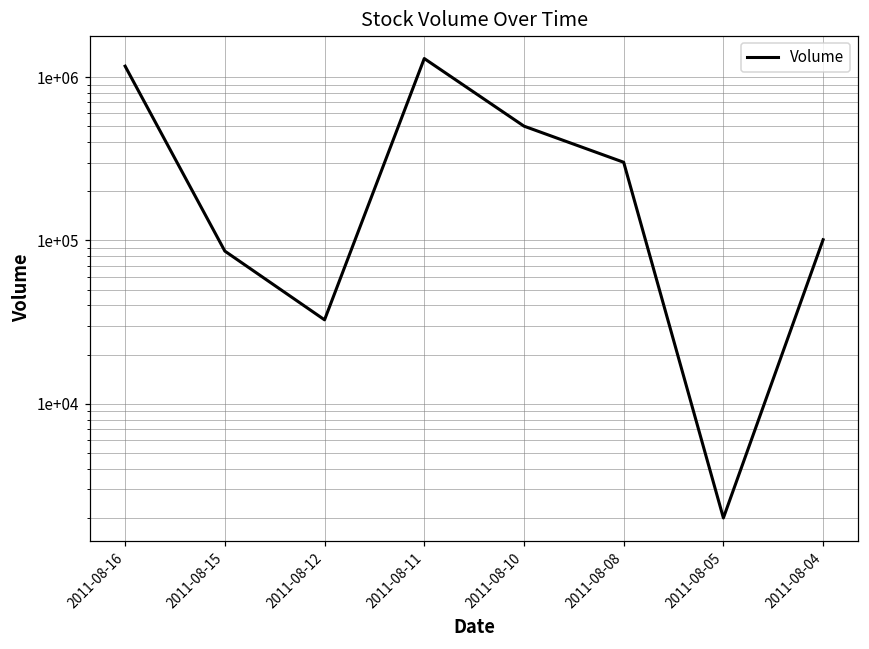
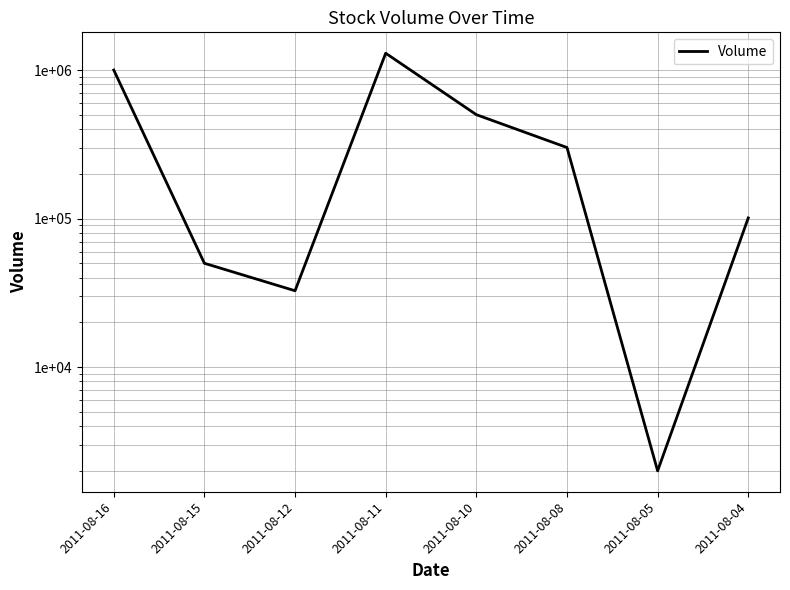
  {
-   "2011-08-16": 1200000,
-   "2011-08-15": 90000,
+   "2011-08-16": 1000000,
+   "2011-08-15": 50000,
    "2011-08-12": 33000,
    "2011-08-11": 1300000,
    "2011-08-10": 500000,
    "2011-08-08": 300000,
    "2011-08-05": 2000,
    "2011-08-04": 100000
  }
